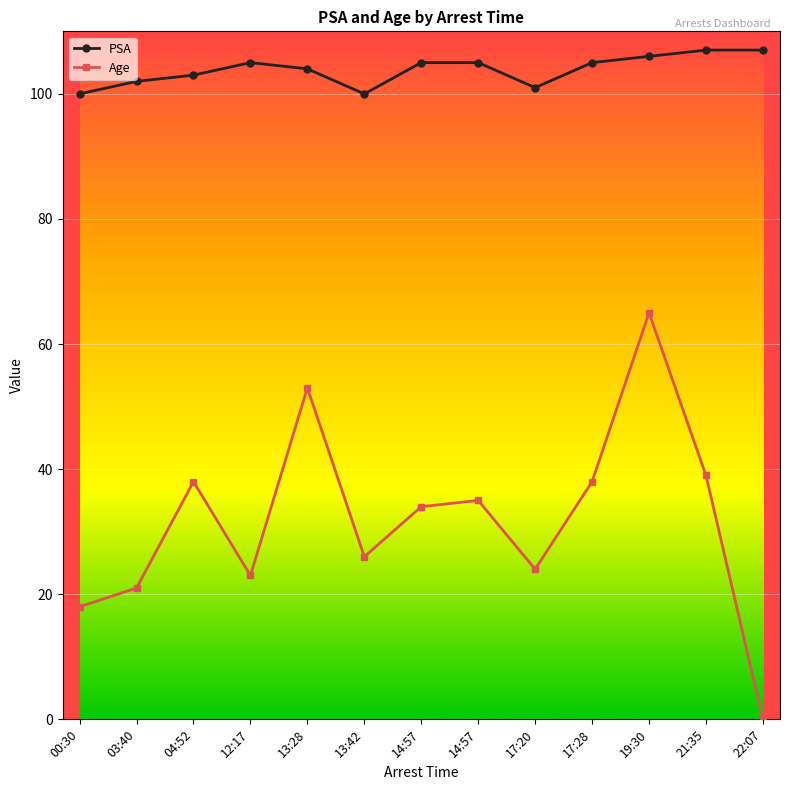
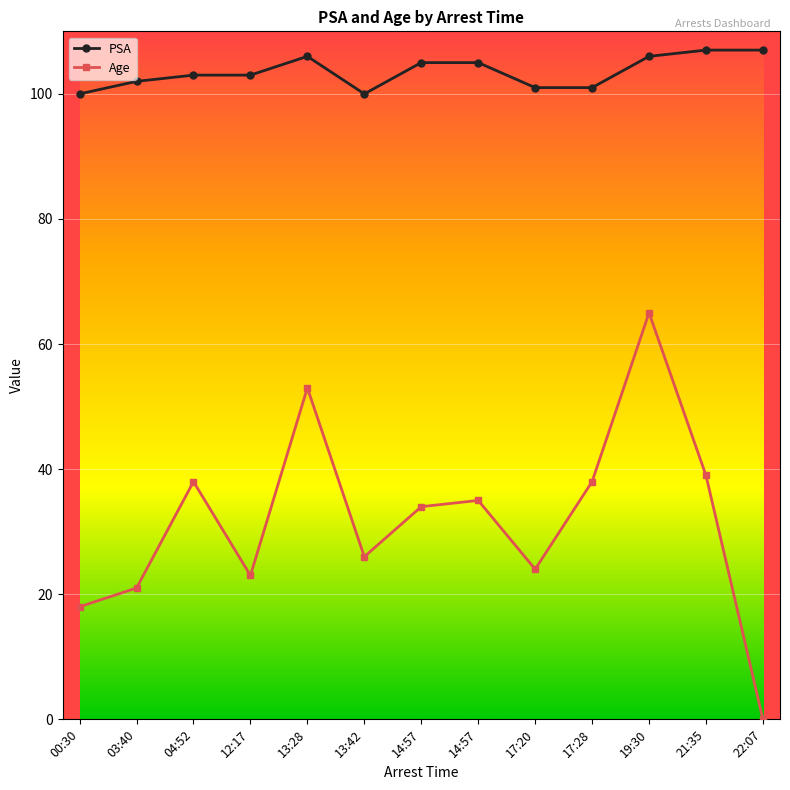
  {
    "PSA": {
      "00:30": 100,
      "03:40": 102,
      "04:52": 103,
-     "12:17": 105,
-     "13:28": 104,
+     "12:17": 103,
+     "13:28": 106,
      "13:42": 100,
      "17:20": 101,
-     "17:28": 105,
+     "17:28": 101,
      "19:30": 106,
      "21:35": 107,
      "22:07": 107
    },
    "Age": {
      "00:30": 18,
      "03:40": 21,
      "04:52": 38,
      "12:17": 23,
      "13:28": 53,
      "13:42": 26,
      "17:20": 24,
      "17:28": 38,
      "19:30": 65,
      "21:35": 39,
      "22:07": 0
    }
  }
